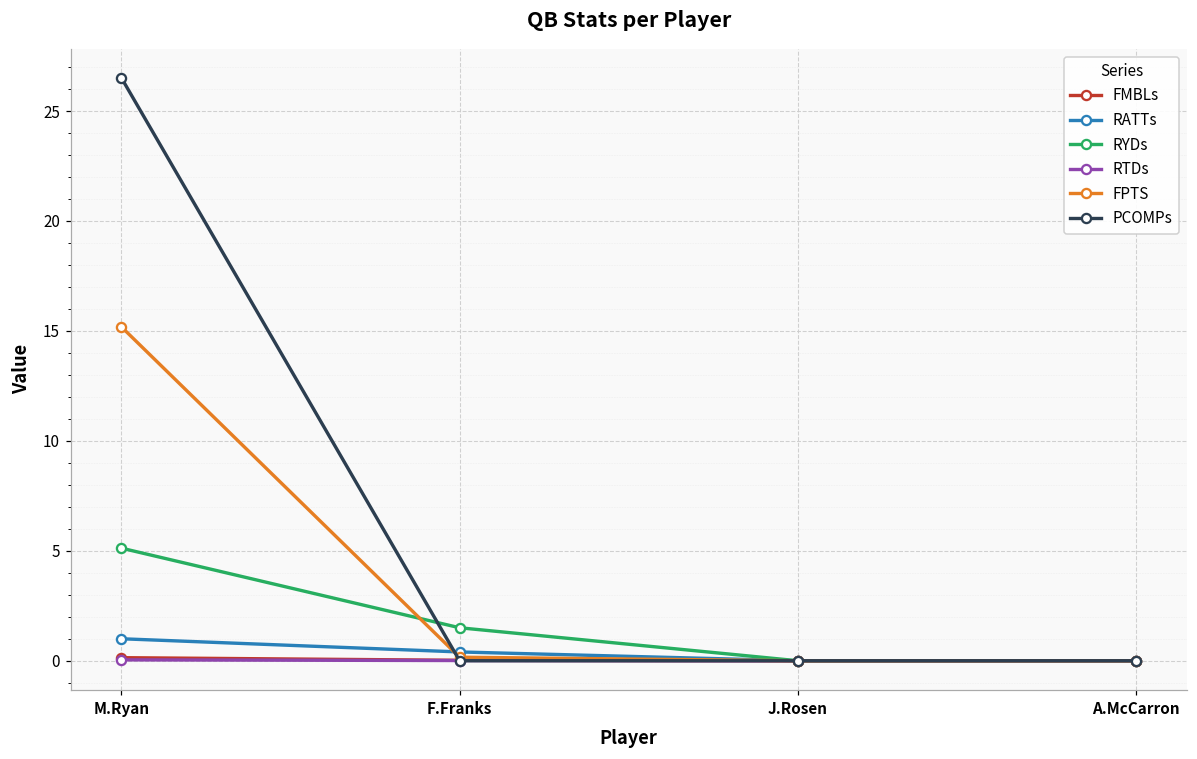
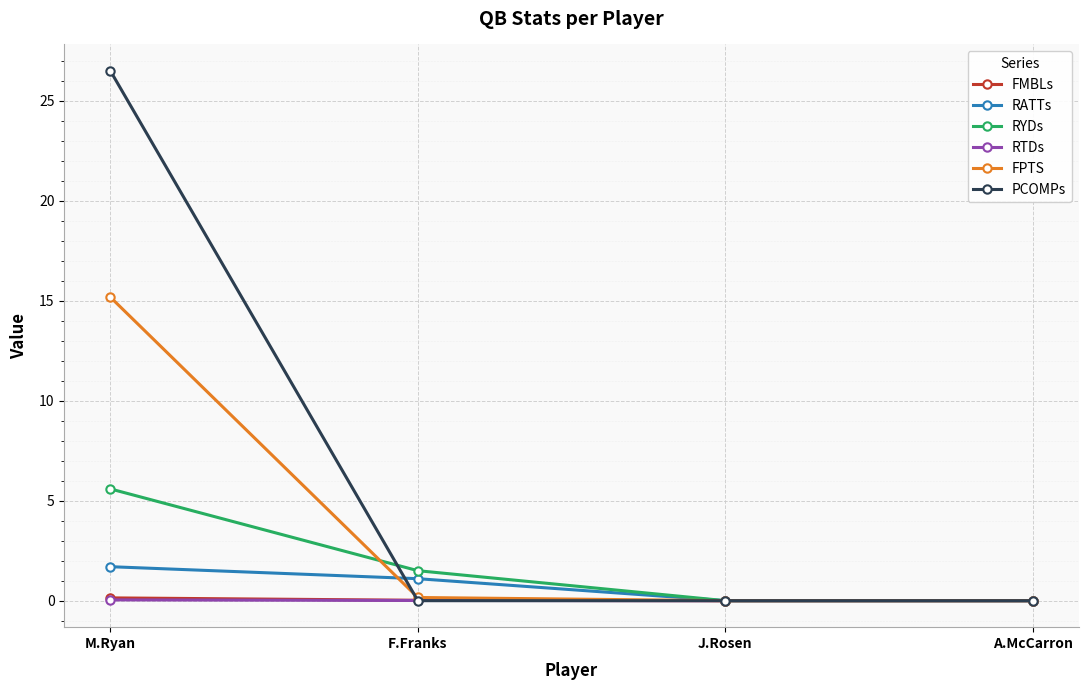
  {
    "RATTs": {
-     "M.Ryan": 1.0,
-     "F.Franks": 0.4
+     "M.Ryan": 1.7,
+     "F.Franks": 1.1
    },
    "RYDs": {
-     "M.Ryan": 5.1,
+     "M.Ryan": 5.6,
      "F.Franks": 1.5
    },
    "FPTS": {
      "M.Ryan": 15.2,
      "F.Franks": 0.2
    },
    "PCOMPs": {
      "M.Ryan": 26.5
    }
  }
